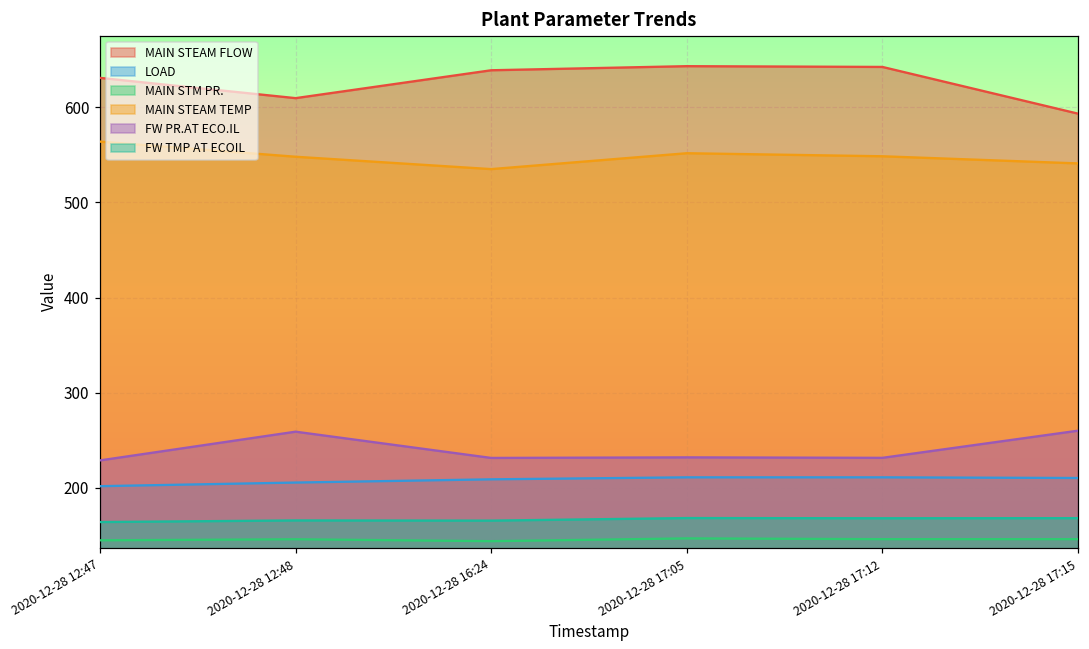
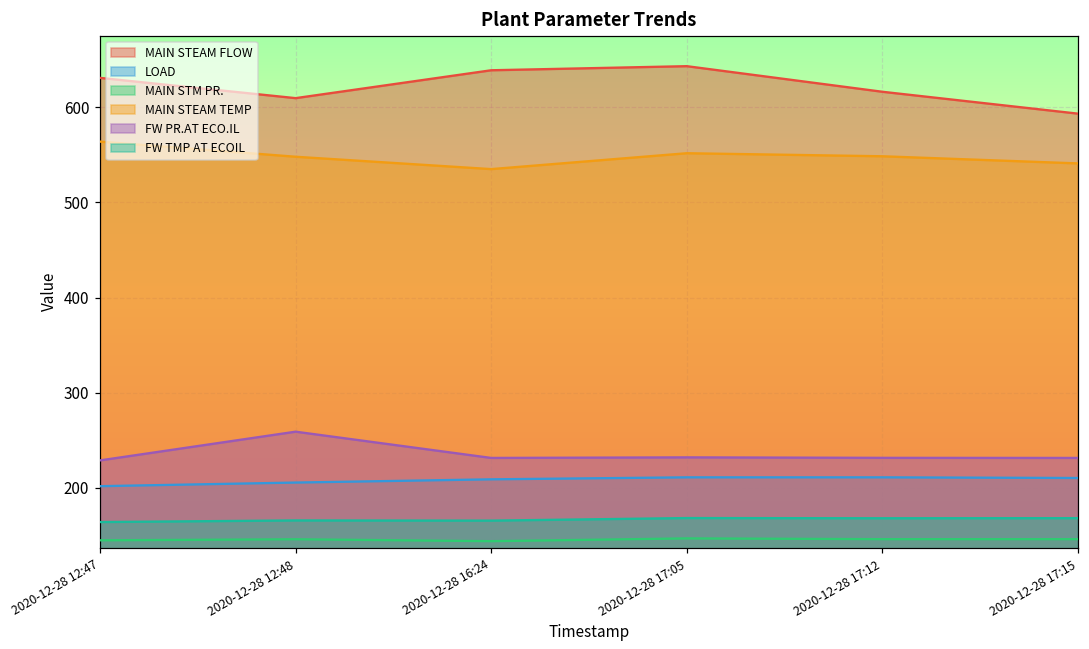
  {
    "MAIN STEAM FLOW": {
      "2020-12-28 12:47": 630,
      "2020-12-28 12:48": 610,
      "2020-12-28 16:24": 640,
      "2020-12-28 17:05": 640,
-     "2020-12-28 17:12": 640,
+     "2020-12-28 17:12": 620,
      "2020-12-28 17:15": 590
    },
    "MAIN STEAM TEMP": {
      "2020-12-28 12:47": 560,
      "2020-12-28 12:48": 550,
      "2020-12-28 16:24": 540,
      "2020-12-28 17:05": 550,
      "2020-12-28 17:12": 550,
      "2020-12-28 17:15": 540
    },
    "FW PR.AT ECO.IL": {
      "2020-12-28 12:47": 230,
      "2020-12-28 12:48": 260,
      "2020-12-28 16:24": 230,
      "2020-12-28 17:05": 230,
      "2020-12-28 17:12": 230,
-     "2020-12-28 17:15": 260
+     "2020-12-28 17:15": 230
    }
  }
